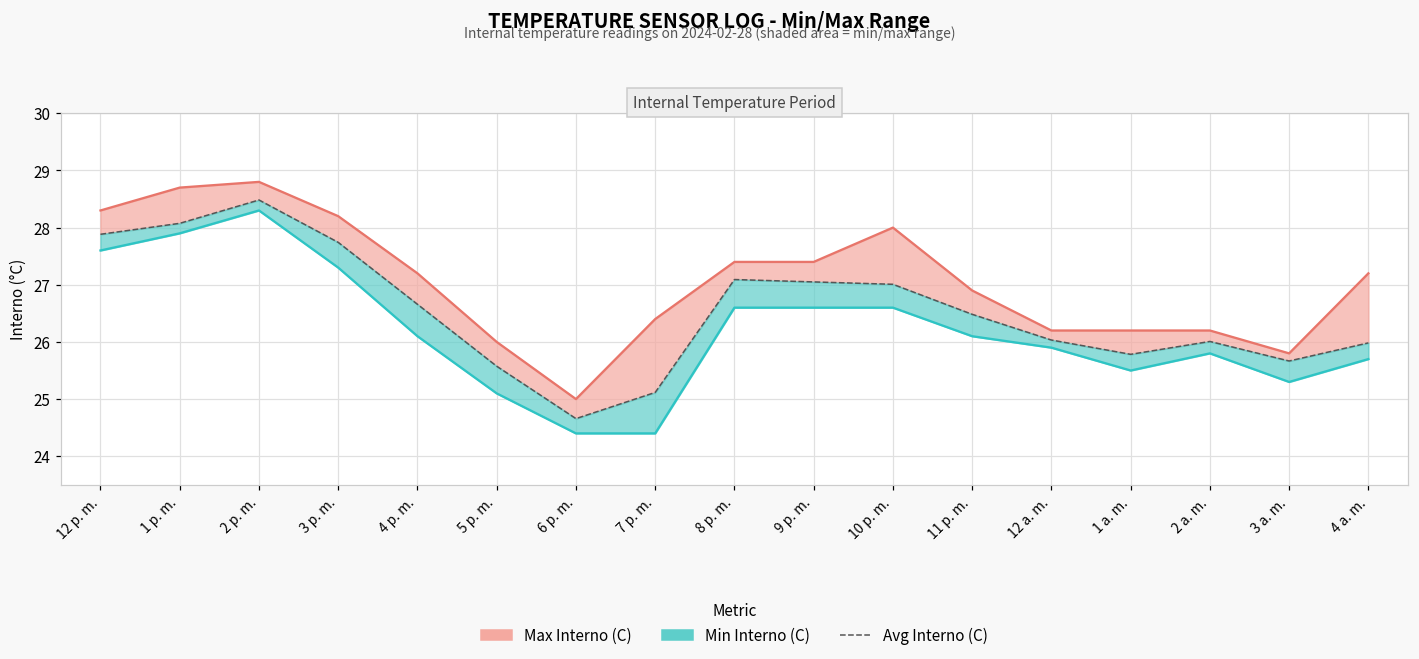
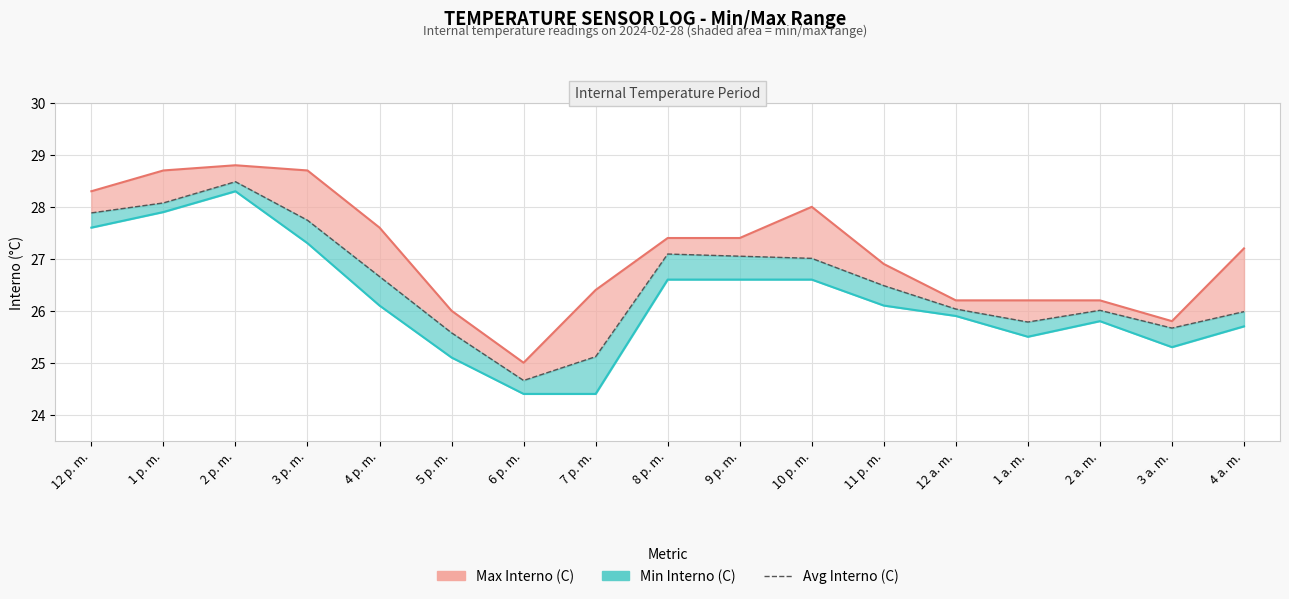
  {
    "Max Interno (C)": {
      "12 p. m.": 28.3,
      "1 p. m.": 28.7,
      "2 p. m.": 28.8,
-     "3 p. m.": 28.2,
-     "4 p. m.": 27.2,
+     "3 p. m.": 28.7,
+     "4 p. m.": 27.6,
      "5 p. m.": 26.0,
      "6 p. m.": 25.0,
      "7 p. m.": 26.4,
      "8 p. m.": 27.4,
      "9 p. m.": 27.4,
      "10 p. m.": 28.0,
      "11 p. m.": 26.9,
      "12 a. m.": 26.2,
      "1 a. m.": 26.2,
      "2 a. m.": 26.2,
      "3 a. m.": 25.8,
      "4 a. m.": 27.2
    }
  }
